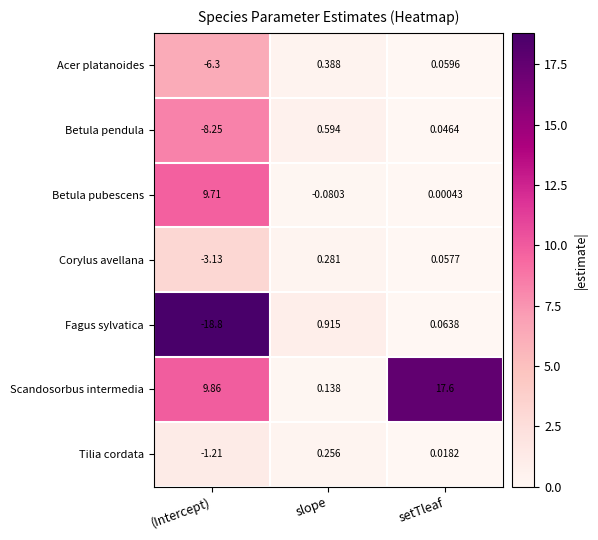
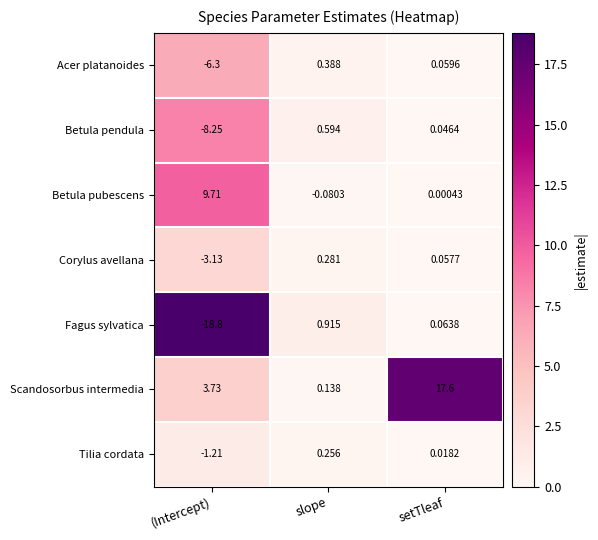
  {
    "Acer platanoides": {
      "(Intercept)": -6.3,
      "slope": 0.388,
      "setTleaf": 0.0596
    },
    "Betula pendula": {
      "(Intercept)": -8.25,
      "slope": 0.594,
      "setTleaf": 0.0464
    },
    "Betula pubescens": {
      "(Intercept)": 9.71,
      "slope": -0.0803,
      "setTleaf": 0.00043
    },
    "Corylus avellana": {
      "(Intercept)": -3.13,
      "slope": 0.281,
      "setTleaf": 0.0577
    },
    "Fagus sylvatica": {
      "(Intercept)": -18.8,
      "slope": 0.915,
      "setTleaf": 0.0638
    },
    "Scandosorbus intermedia": {
-     "(Intercept)": 9.86,
+     "(Intercept)": 3.73,
      "slope": 0.138,
      "setTleaf": 17.6
    },
    "Tilia cordata": {
      "(Intercept)": -1.21,
      "slope": 0.256,
      "setTleaf": 0.0182
    }
  }
